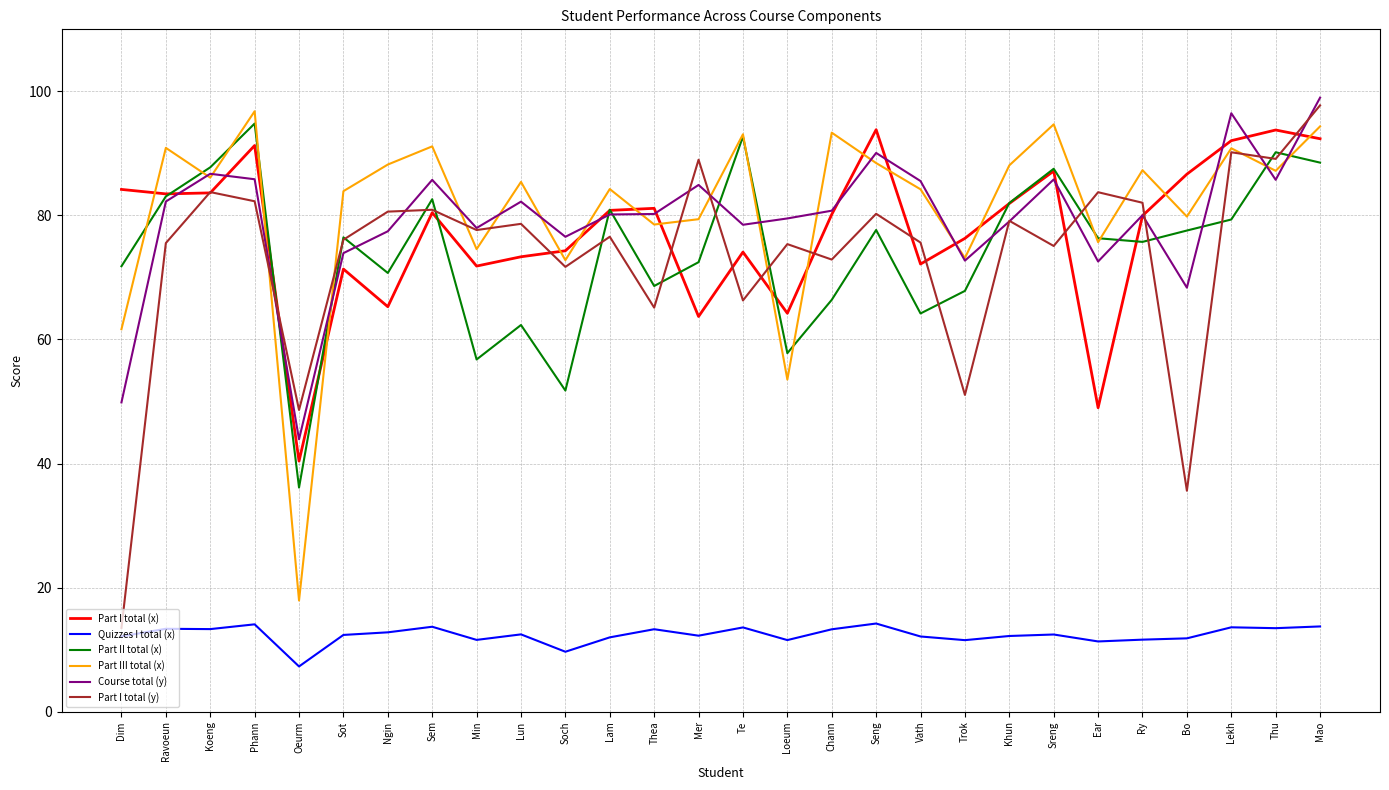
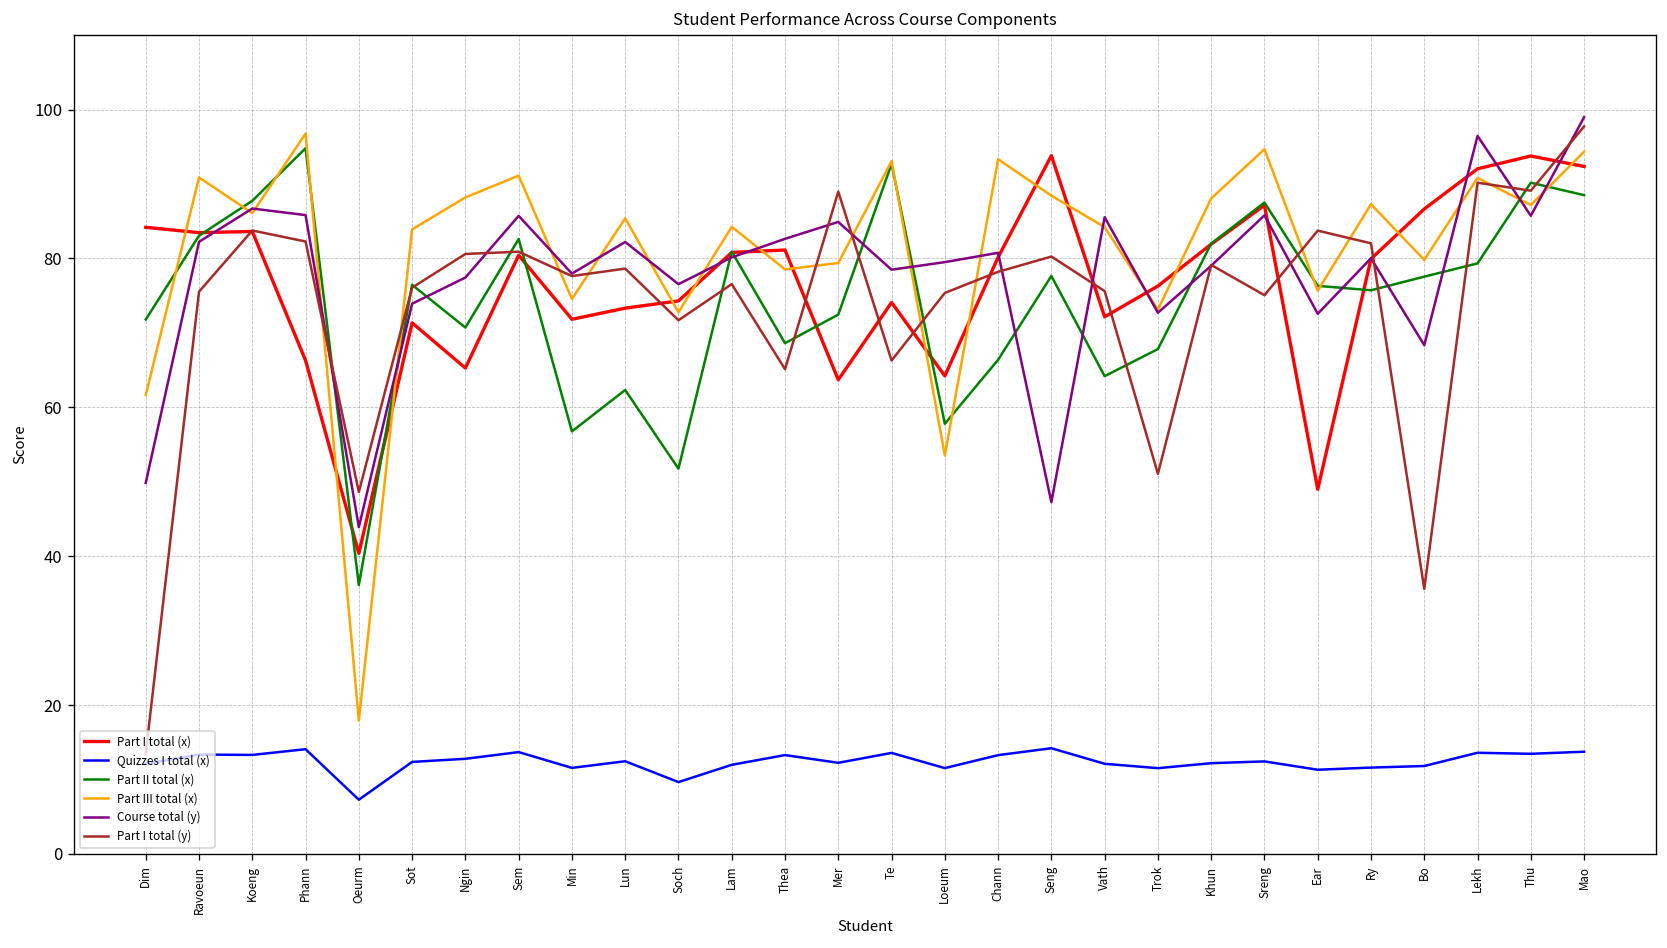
  {
    "Part I total (x)": {
      "Dim": 84,
-     "Phann": 91,
+     "Phann": 66,
      "Oeurm": 40,
      "Sot": 71,
      "Ngin": 65,
      "Sem": 80,
      "Min": 72,
      "Lun": 73,
      "Soch": 74,
      "Thea": 81,
      "Mer": 64,
      "Te": 74,
      "Loeum": 64,
      "Chann": 80,
      "Seng": 94,
      "Vath": 72,
      "Trok": 76,
      "Ear": 49,
      "Bo": 87,
      "Lekh": 92,
      "Thu": 94,
      "Mao": 92
    },
    "Quizzes I total (x)": {
      "Koeng": 13,
      "Phann": 14,
      "Oeurm": 7,
      "Sot": 12,
      "Ngin": 13,
      "Sem": 14,
      "Min": 12,
      "Lun": 12,
      "Soch": 10,
      "Lam": 12,
      "Thea": 13,
      "Mer": 12,
      "Te": 14,
      "Loeum": 12,
      "Chann": 13,
      "Seng": 14,
      "Vath": 12,
      "Trok": 12,
      "Khun": 12,
      "Sreng": 12,
      "Ear": 11,
      "Ry": 12,
      "Bo": 12,
      "Lekh": 14,
      "Thu": 13,
      "Mao": 14
    },
    "Part II total (x)": {
      "Dim": 72,
      "Koeng": 88,
      "Phann": 95,
      "Oeurm": 36,
      "Ngin": 71,
      "Sem": 83,
      "Min": 57,
      "Lun": 62,
      "Soch": 52,
      "Thea": 69,
      "Mer": 72,
      "Loeum": 58,
      "Chann": 66,
      "Seng": 78,
      "Vath": 64,
      "Trok": 68,
      "Ear": 76,
      "Ry": 76,
      "Bo": 78,
      "Lekh": 79,
      "Thu": 90,
      "Mao": 89
    },
    "Part III total (x)": {
      "Dim": 62,
      "Ravoeun": 91,
      "Koeng": 86,
      "Phann": 97,
      "Oeurm": 18,
      "Sot": 84,
      "Ngin": 88,
      "Sem": 91,
      "Min": 75,
      "Lun": 85,
      "Soch": 73,
      "Lam": 84,
      "Thea": 79,
      "Mer": 79,
      "Loeum": 54,
      "Chann": 93,
      "Seng": 88,
      "Vath": 84,
      "Trok": 73,
      "Khun": 88,
      "Sreng": 95,
      "Ear": 76,
      "Ry": 87,
      "Bo": 80,
      "Lekh": 91,
      "Thu": 87,
      "Mao": 94
    },
    "Course total (y)": {
      "Dim": 50,
      "Ravoeun": 82,
      "Koeng": 87,
      "Phann": 86,
      "Oeurm": 44,
      "Sot": 74,
      "Ngin": 77,
      "Sem": 86,
      "Lun": 82,
      "Soch": 77,
      "Lam": 80,
-     "Thea": 80,
+     "Thea": 83,
      "Mer": 85,
      "Te": 78,
      "Loeum": 80,
      "Chann": 81,
-     "Seng": 90,
+     "Seng": 47,
      "Vath": 86,
      "Trok": 73,
      "Sreng": 86,
      "Ear": 73,
      "Bo": 68,
      "Lekh": 96,
      "Thu": 86,
      "Mao": 99
    },
    "Part I total (y)": {
      "Ravoeun": 76,
      "Phann": 82,
      "Oeurm": 49,
      "Ngin": 81,
      "Sem": 81,
      "Lun": 79,
      "Soch": 72,
      "Lam": 77,
      "Thea": 65,
      "Mer": 89,
      "Te": 66,
      "Loeum": 75,
-     "Chann": 73,
+     "Chann": 78,
      "Seng": 80,
      "Vath": 76,
      "Trok": 51,
      "Sreng": 75,
      "Ear": 84,
      "Ry": 82,
      "Bo": 36,
      "Lekh": 90,
      "Thu": 89,
      "Mao": 98
    }
  }
